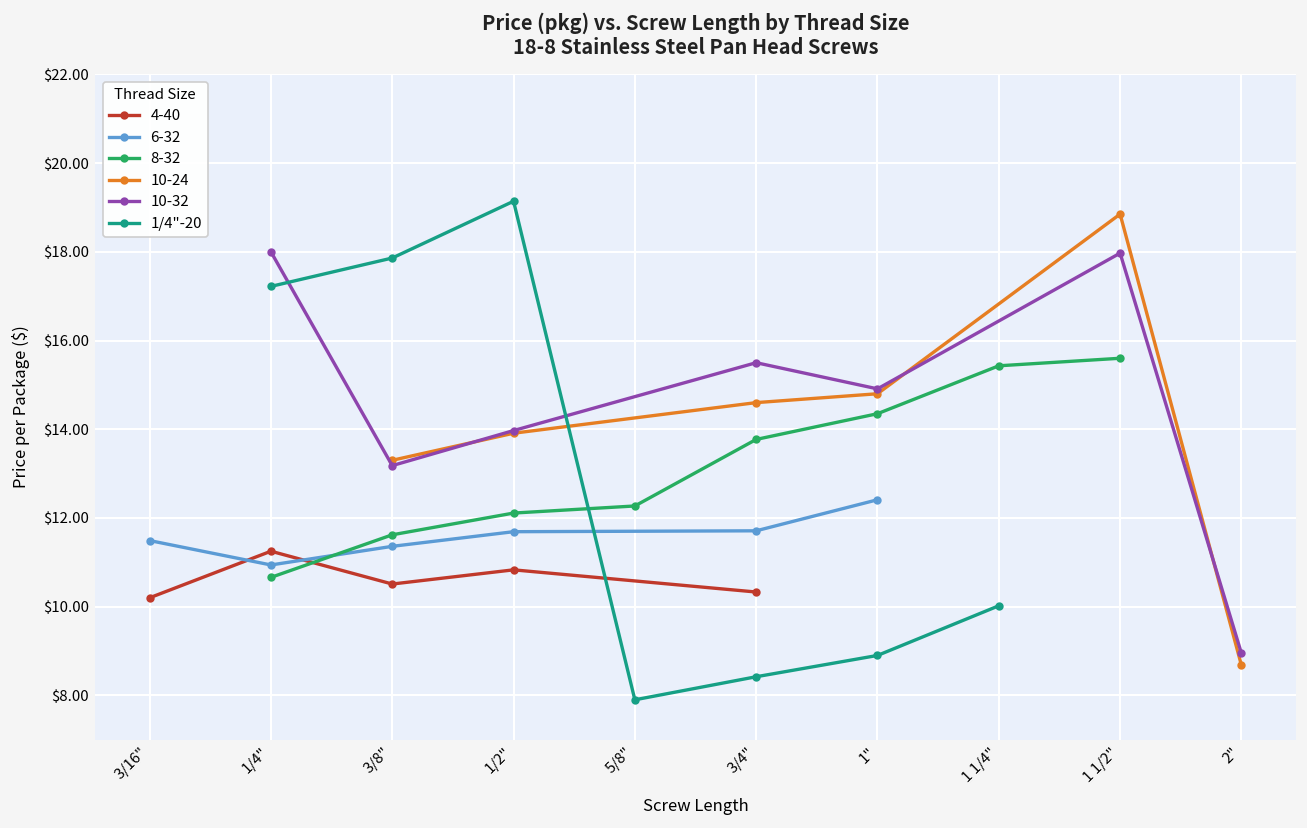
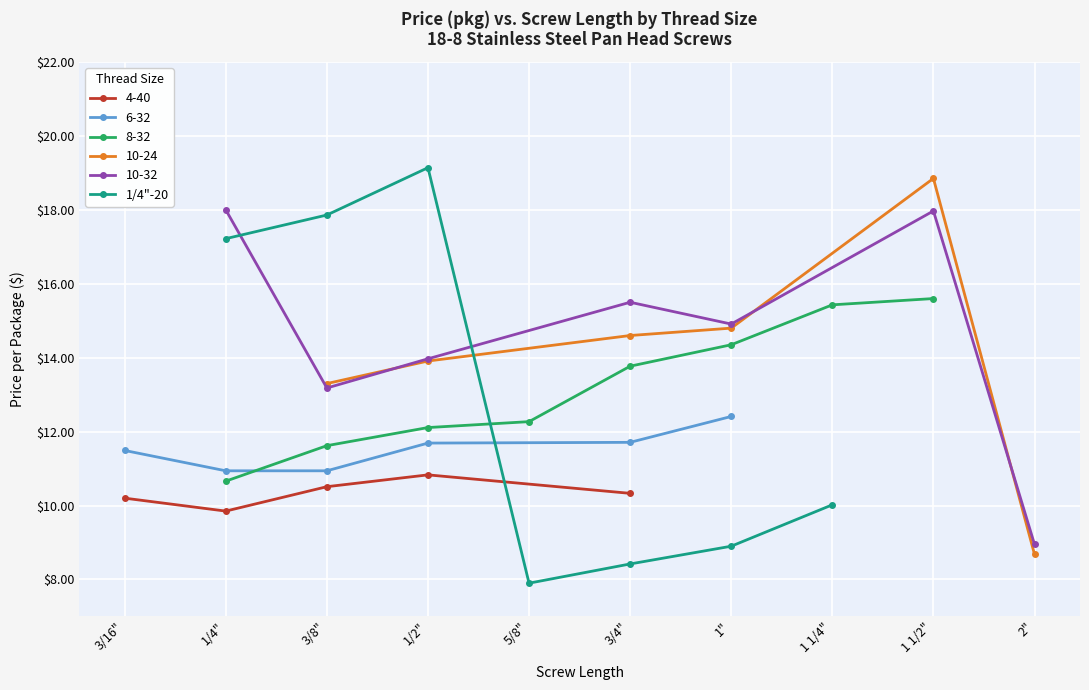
  {
    "4-40": {
      "3/16\"": "$10.2",
-     "1/4\"": "$11.3",
+     "1/4\"": "$9.9",
      "3/8\"": "$10.5",
      "1/2\"": "$10.8",
      "3/4\"": "$10.3"
    },
    "6-32": {
      "3/16\"": "$11.5",
      "1/4\"": "$10.9",
-     "3/8\"": "$11.4",
+     "3/8\"": "$10.9",
      "1/2\"": "$11.7",
      "3/4\"": "$11.7",
      "1\"": "$12.4"
    },
    "10-24": {
      "3/8\"": "$13.3",
      "3/4\"": "$14.6",
      "1\"": "$14.8",
      "1 1/2\"": "$18.9",
      "2\"": "$8.7"
    },
    "10-32": {
      "1/4\"": "$18.0",
      "3/8\"": "$13.2",
      "3/4\"": "$15.5",
      "1\"": "$14.9",
      "1 1/2\"": "$18.0",
      "2\"": "$9.0"
    }
  }
